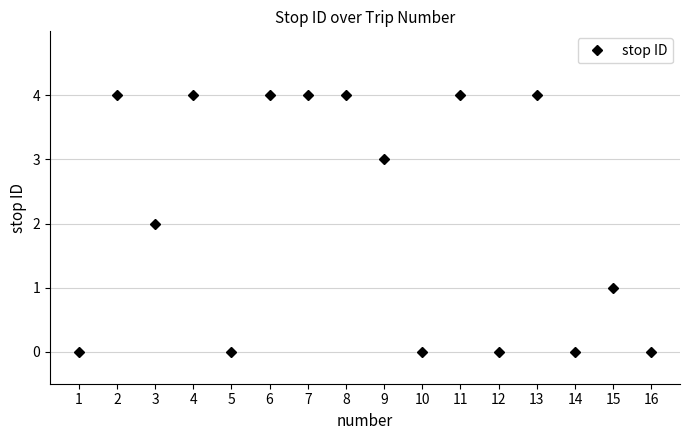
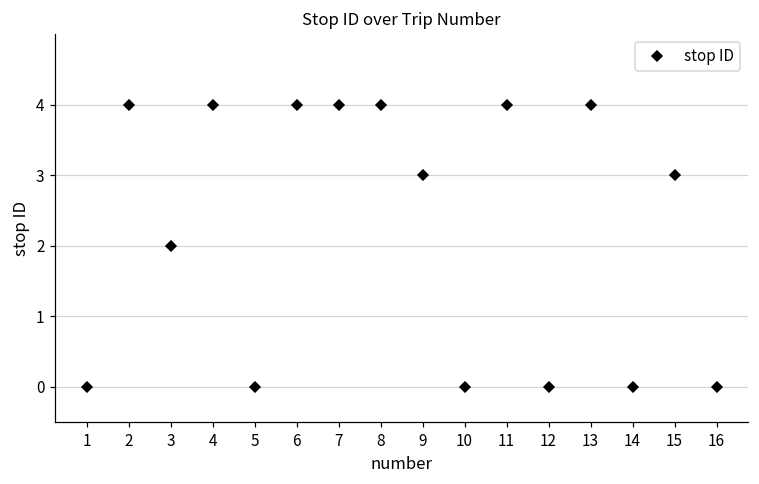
  {
    "1": 0,
    "2": 4,
    "3": 2,
    "4": 4,
    "5": 0,
    "6": 4,
    "7": 4,
    "8": 4,
    "9": 3,
    "10": 0,
    "11": 4,
    "12": 0,
    "13": 4,
    "14": 0,
-   "15": 1,
+   "15": 3,
    "16": 0
  }
